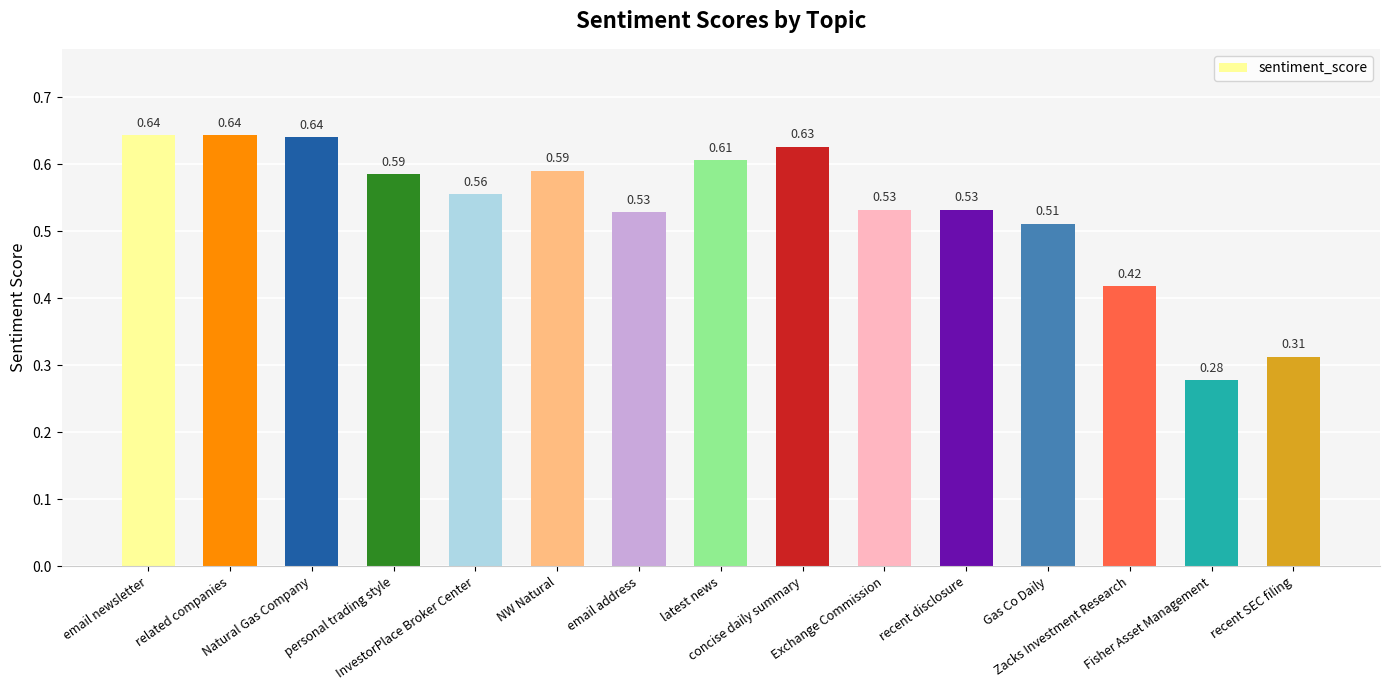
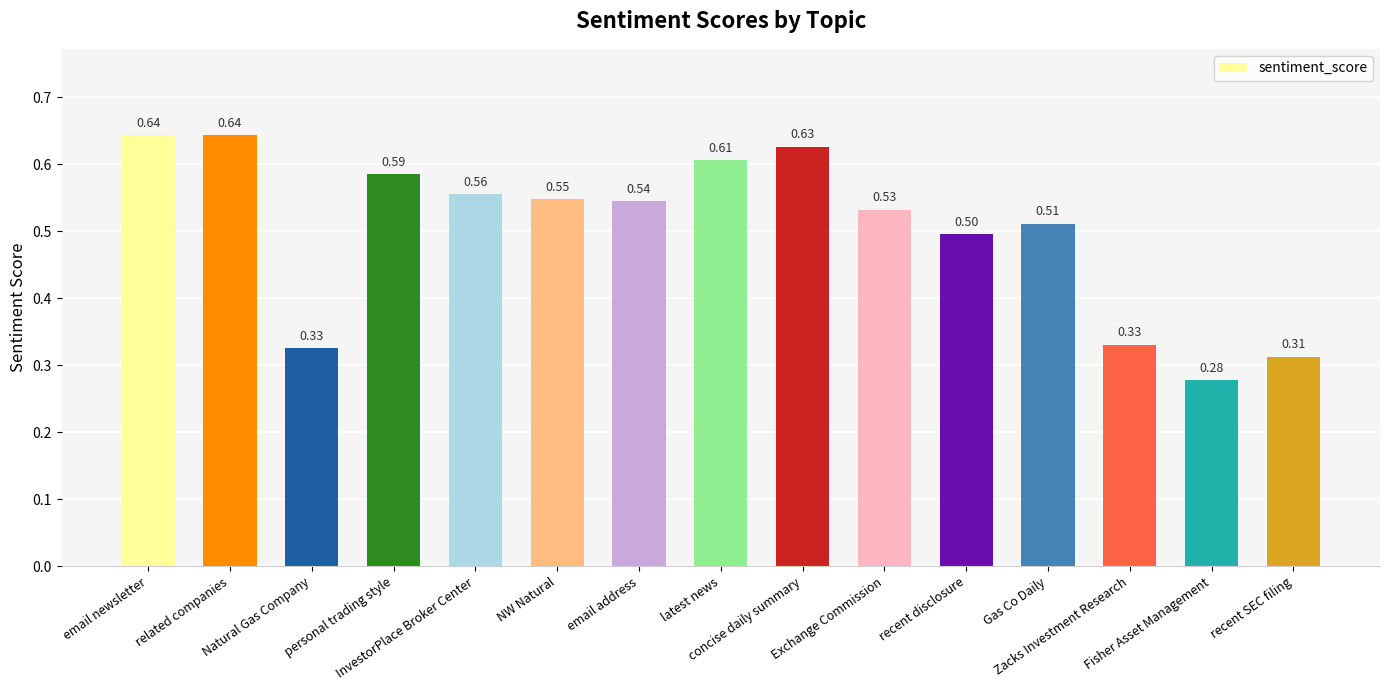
  {
    "email newsletter": 0.64,
    "related companies": 0.64,
-   "Natural Gas Company": 0.64,
+   "Natural Gas Company": 0.33,
    "personal trading style": 0.59,
    "InvestorPlace Broker Center": 0.56,
-   "NW Natural": 0.59,
-   "email address": 0.53,
+   "NW Natural": 0.55,
+   "email address": 0.54,
    "latest news": 0.61,
    "concise daily summary": 0.63,
    "Exchange Commission": 0.53,
-   "recent disclosure": 0.53,
+   "recent disclosure": 0.50,
    "Gas Co Daily": 0.51,
-   "Zacks Investment Research": 0.42,
+   "Zacks Investment Research": 0.33,
    "Fisher Asset Management": 0.28,
    "recent SEC filing": 0.31
  }
